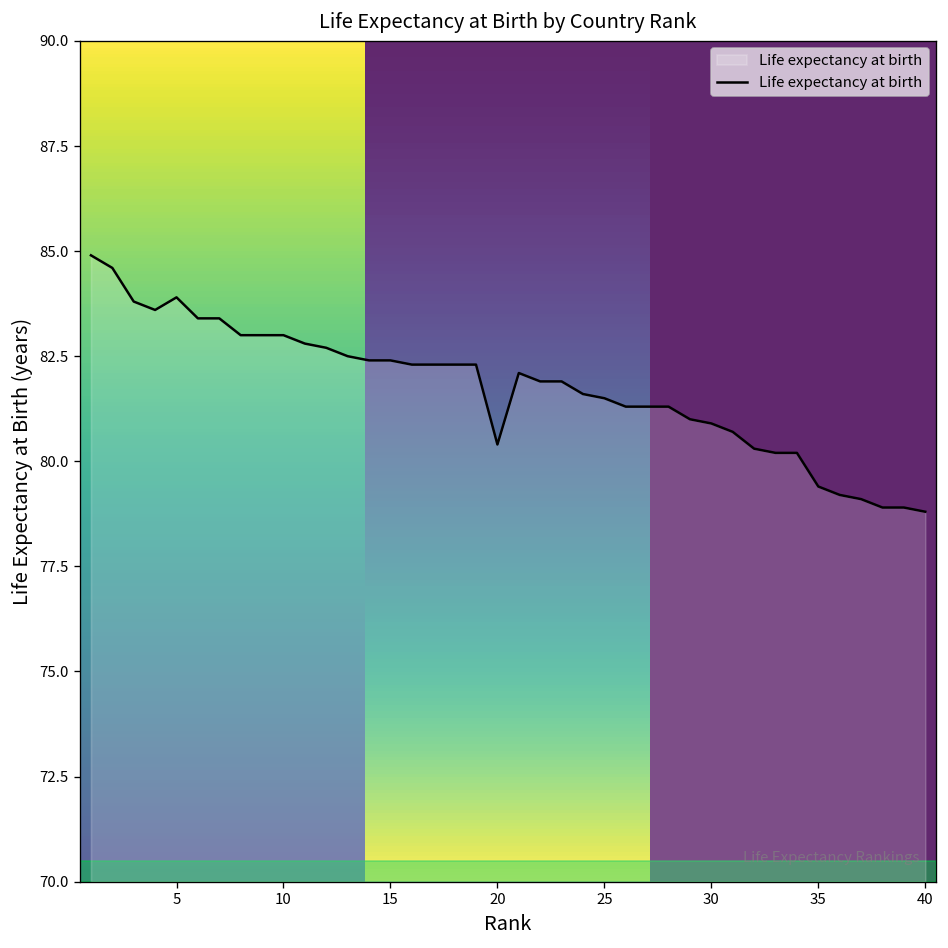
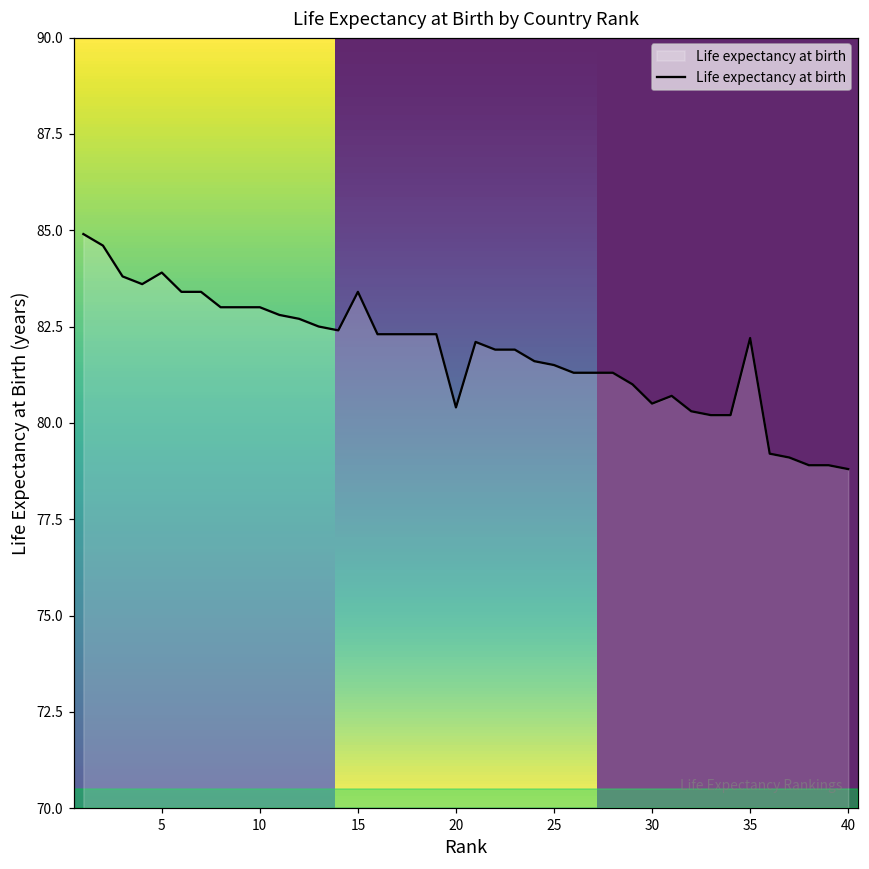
  {
    "5": 83.9,
    "10": 83.0,
-   "15": 82.4,
+   "15": 83.4,
    "20": 80.4,
    "25": 81.5,
-   "30": 80.9,
-   "35": 79.4,
+   "30": 80.5,
+   "35": 82.2,
    "40": 78.8
  }
